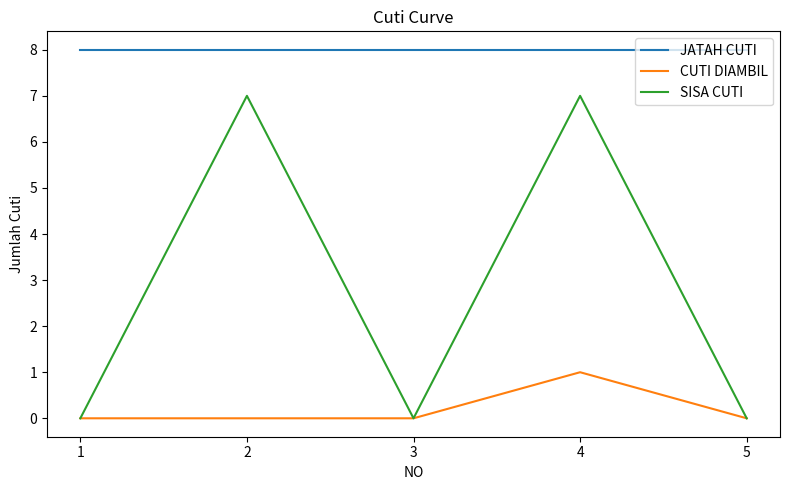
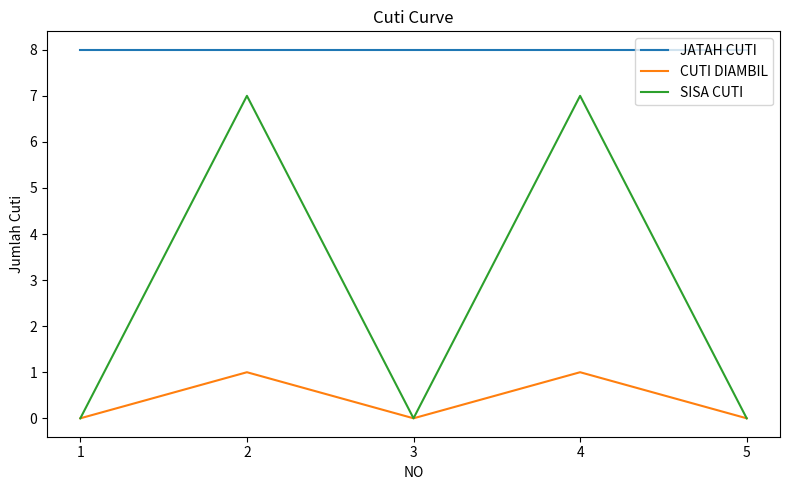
  {
    "JATAH CUTI": {
      "1": 8,
      "2": 8,
      "3": 8,
      "4": 8
    },
    "CUTI DIAMBIL": {
-     "2": 0,
+     "2": 1,
      "4": 1
    },
    "SISA CUTI": {
      "2": 7,
      "4": 7
    }
  }
